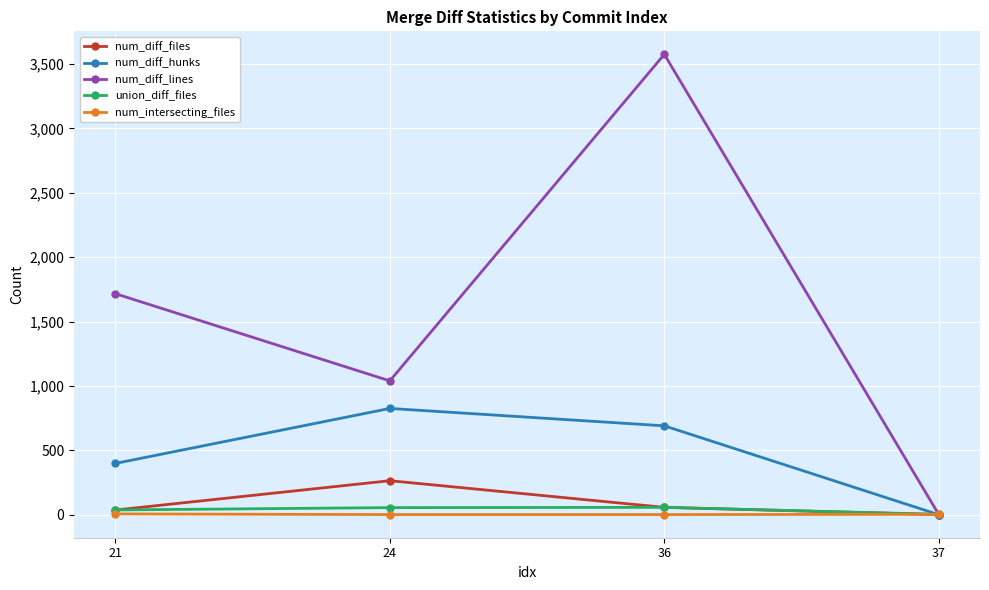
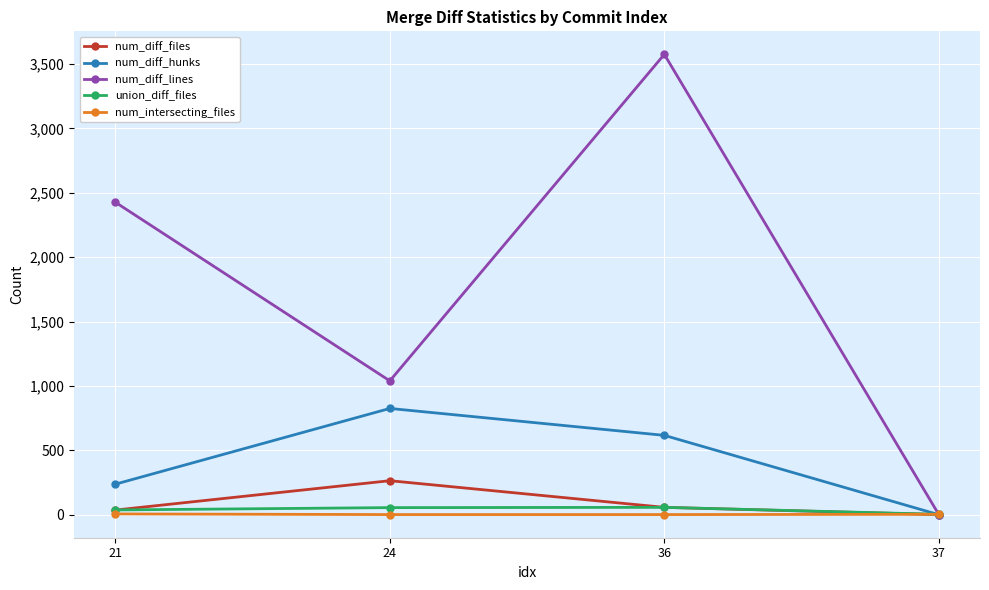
  {
    "num_diff_files": {
      "24": "270"
    },
    "num_diff_hunks": {
-     "21": "400",
+     "21": "240",
      "24": "830",
-     "36": "690"
+     "36": "620"
    },
    "num_diff_lines": {
-     "21": "1,720",
+     "21": "2,430",
      "24": "1,040",
      "36": "3,580"
    },
    "union_diff_files": {
      "24": "60"
    },
    "num_intersecting_files": {
      "21": "10",
      "24": "0",
      "36": "0"
    }
  }
